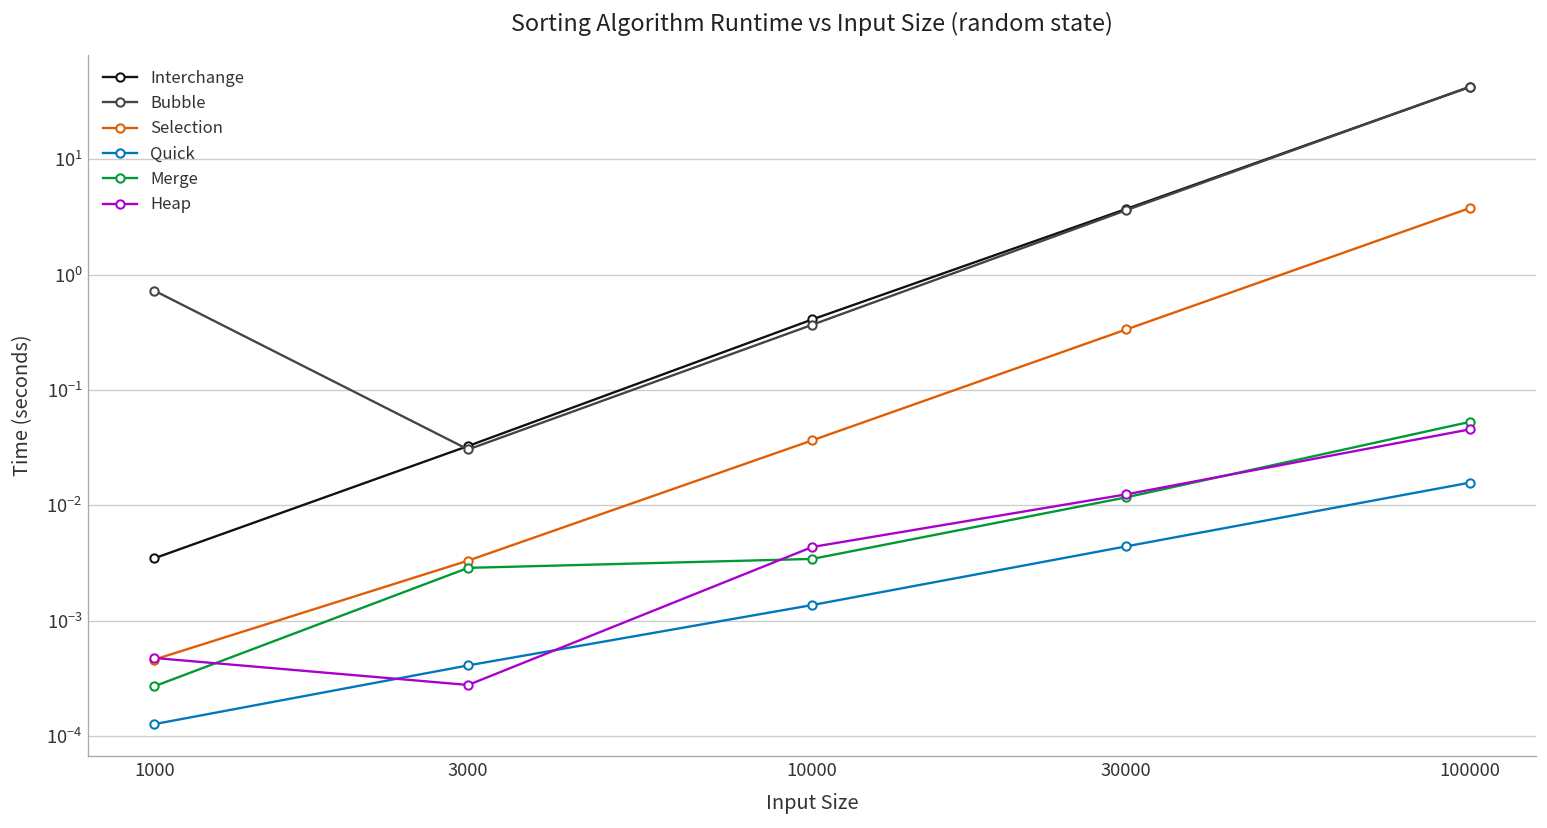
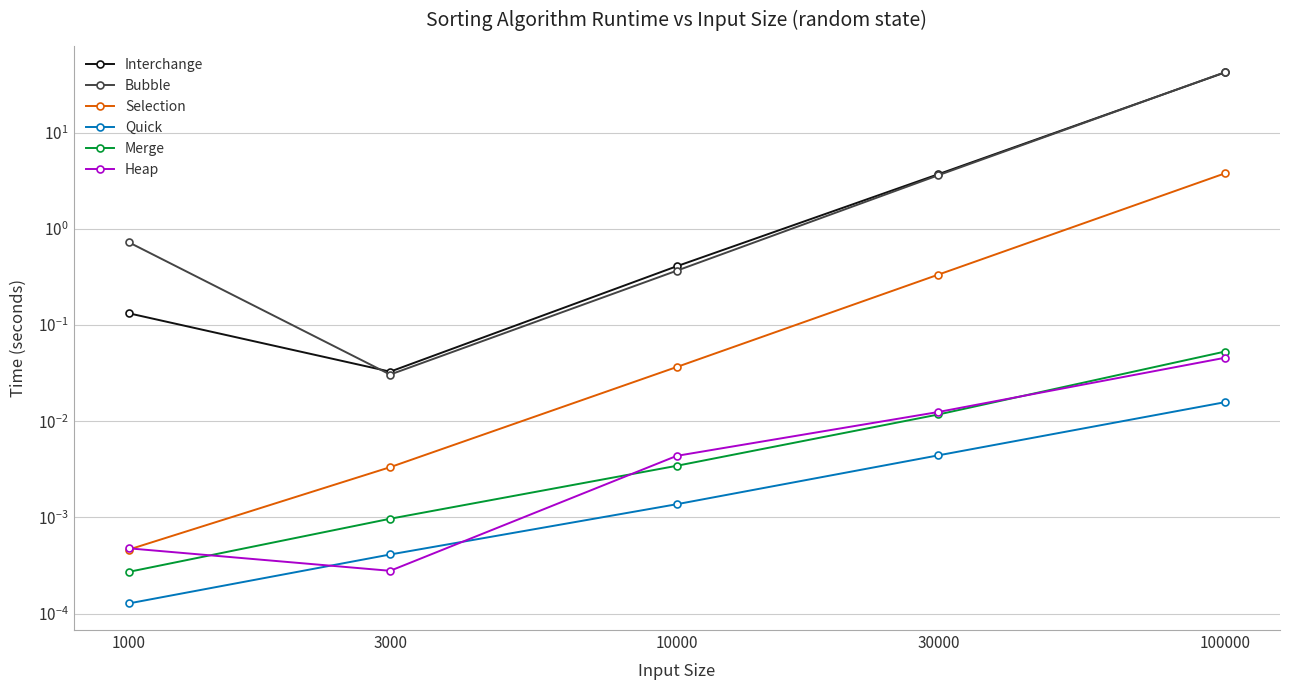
  {
    "Interchange": {
-     "1000": 0.0035,
+     "1000": 0.13,
      "3000": 0.033,
      "10000": 0.41
    },
    "Bubble": {
      "1000": 0.7,
      "3000": 0.031,
      "10000": 0.37
    },
    "Selection": {
      "3000": 0.0033,
      "10000": 0.037,
      "30000": 0.33,
      "100000": 3.8
    },
    "Quick": {
      "1000": 0.00013,
      "3000": 0.0004,
      "10000": 0.0014,
      "30000": 0.004,
      "100000": 0.016
    },
    "Merge": {
      "1000": 0.00027,
-     "3000": 0.0029,
+     "3000": 0.0010,
      "10000": 0.0034,
      "100000": 0.05
    },
    "Heap": {
      "3000": 0.00028,
      "10000": 0.004,
      "100000": 0.05
    }
  }
